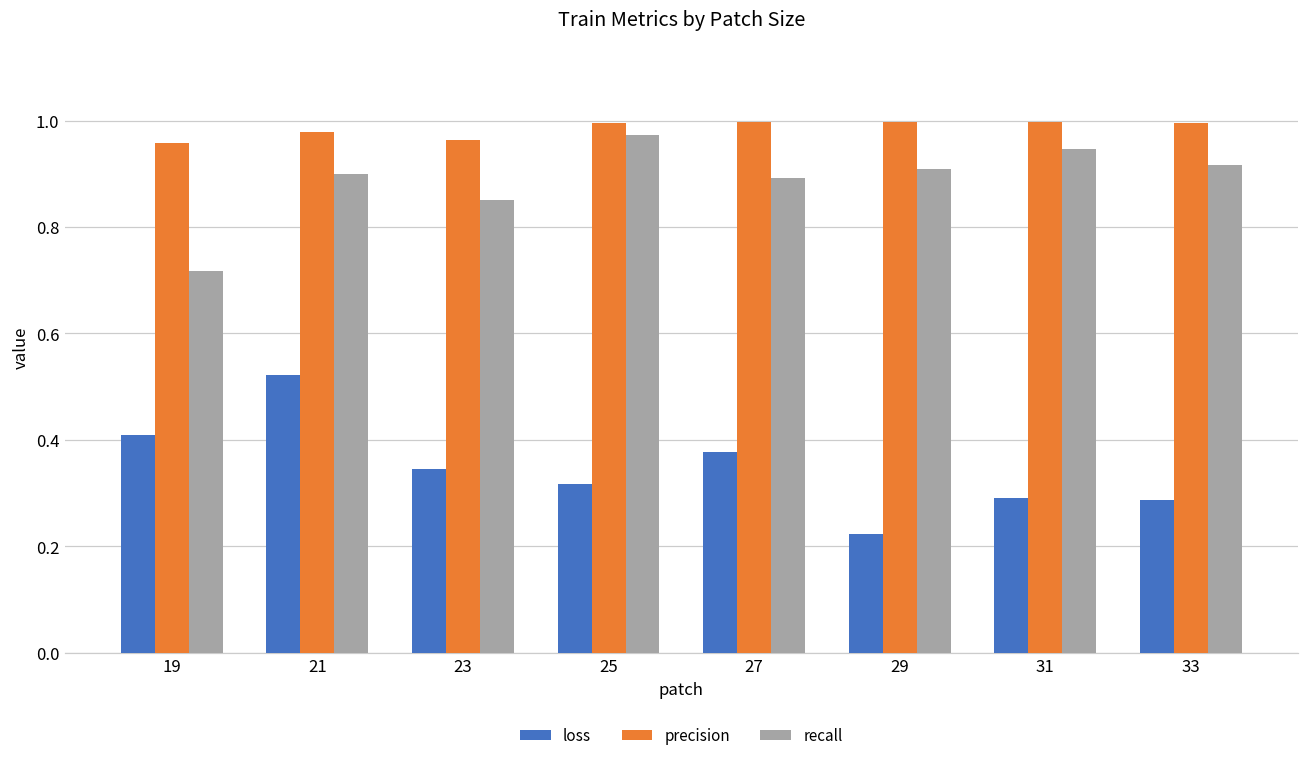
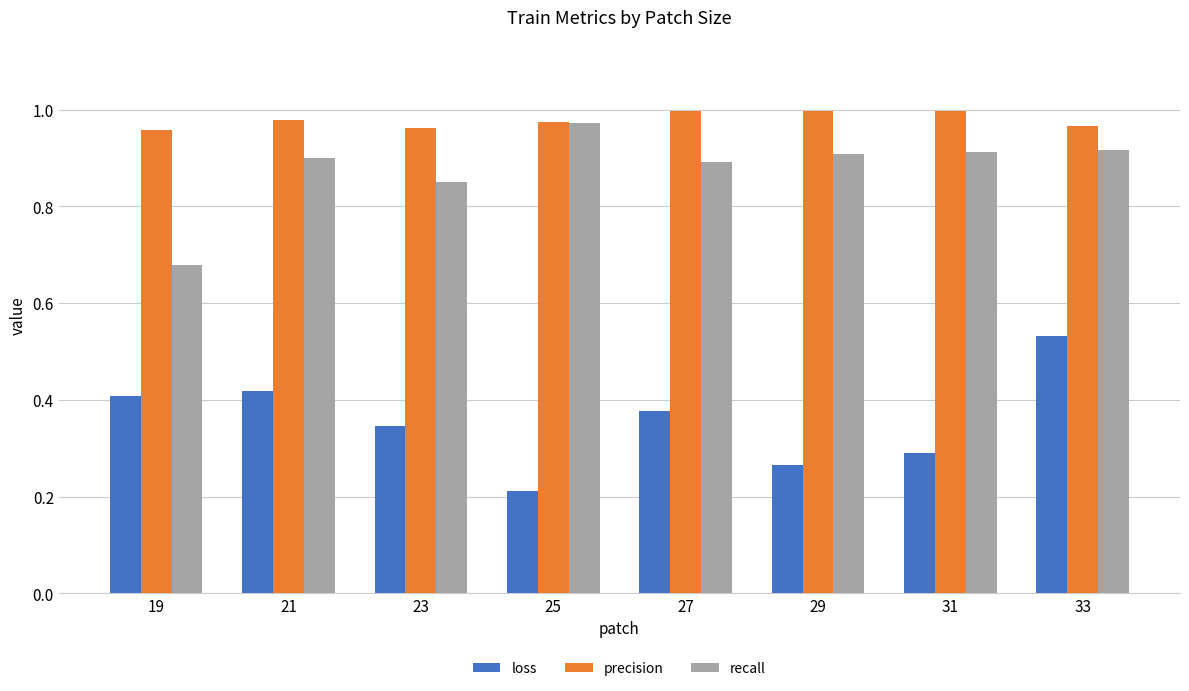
  {
    "loss": {
      "19": 0.41,
-     "21": 0.52,
+     "21": 0.42,
      "23": 0.35,
-     "25": 0.32,
+     "25": 0.21,
      "27": 0.38,
-     "29": 0.22,
+     "29": 0.27,
      "31": 0.29,
-     "33": 0.29
+     "33": 0.53
    },
    "precision": {
      "19": 0.96,
      "21": 0.98,
      "23": 0.96,
-     "25": 0.99,
+     "25": 0.98,
      "27": 1.00,
      "29": 1.00,
      "31": 1.00,
-     "33": 1.00
+     "33": 0.97
    },
    "recall": {
-     "19": 0.72,
+     "19": 0.68,
      "21": 0.90,
      "23": 0.85,
      "25": 0.97,
      "27": 0.89,
      "29": 0.91,
-     "31": 0.95,
+     "31": 0.91,
      "33": 0.92
    }
  }
